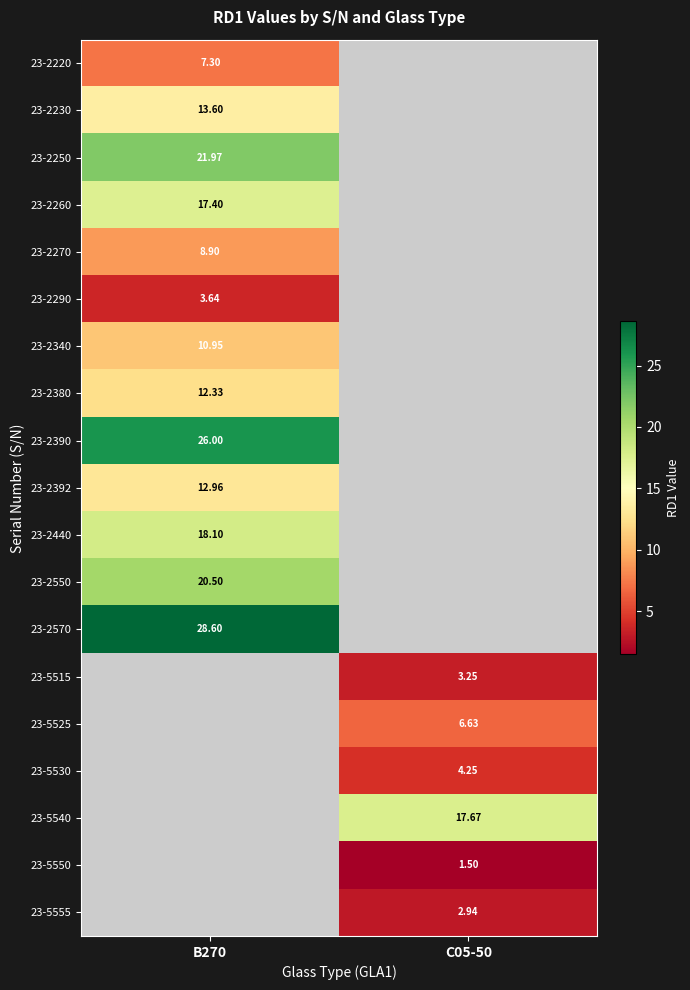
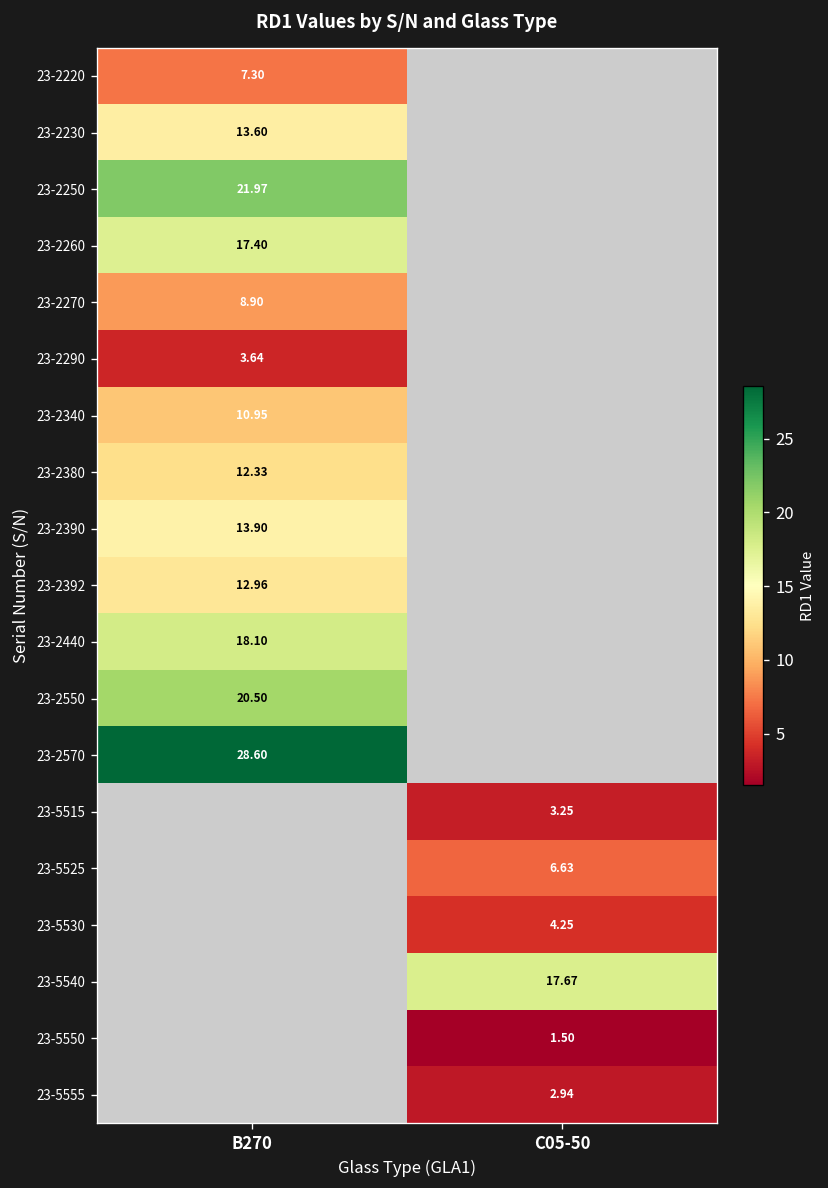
  {
    "23-2220": {
      "B270": 7.30
    },
    "23-2230": {
      "B270": 13.60
    },
    "23-2250": {
      "B270": 21.97
    },
    "23-2260": {
      "B270": 17.40
    },
    "23-2270": {
      "B270": 8.90
    },
    "23-2290": {
      "B270": 3.64
    },
    "23-2340": {
      "B270": 10.95
    },
    "23-2380": {
      "B270": 12.33
    },
    "23-2390": {
-     "B270": 26.00
+     "B270": 13.90
    },
    "23-2392": {
      "B270": 12.96
    },
    "23-2440": {
      "B270": 18.10
    },
    "23-2550": {
      "B270": 20.50
    },
    "23-2570": {
      "B270": 28.60
    },
    "23-5515": {
      "C05-50": 3.25
    },
    "23-5525": {
      "C05-50": 6.63
    },
    "23-5530": {
      "C05-50": 4.25
    },
    "23-5540": {
      "C05-50": 17.67
    },
    "23-5550": {
      "C05-50": 1.50
    },
    "23-5555": {
      "C05-50": 2.94
    }
  }
